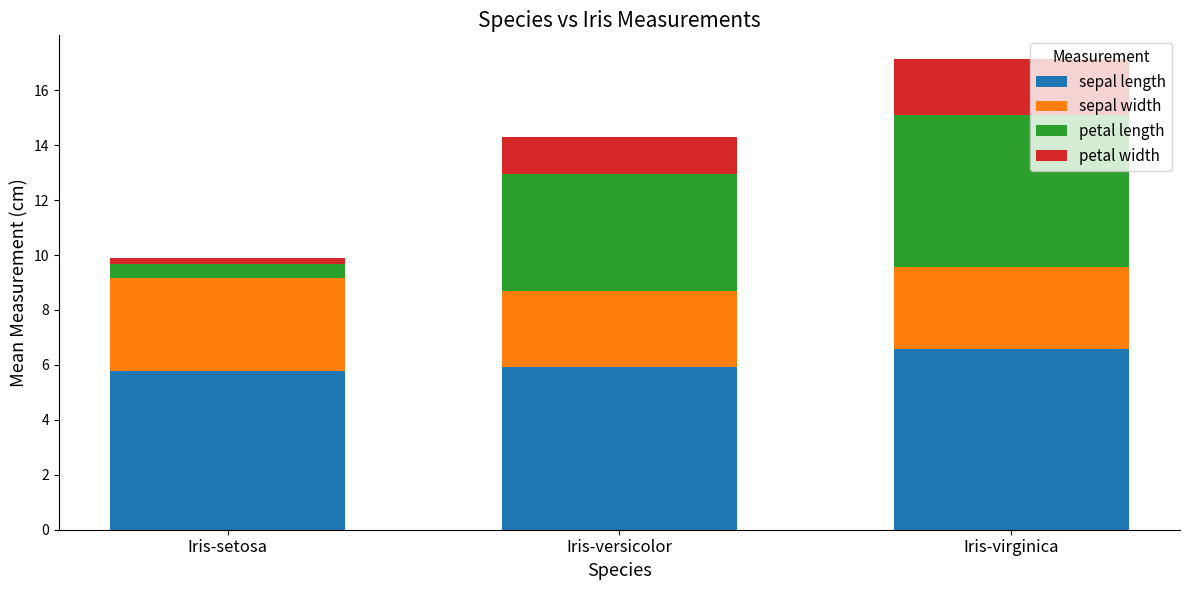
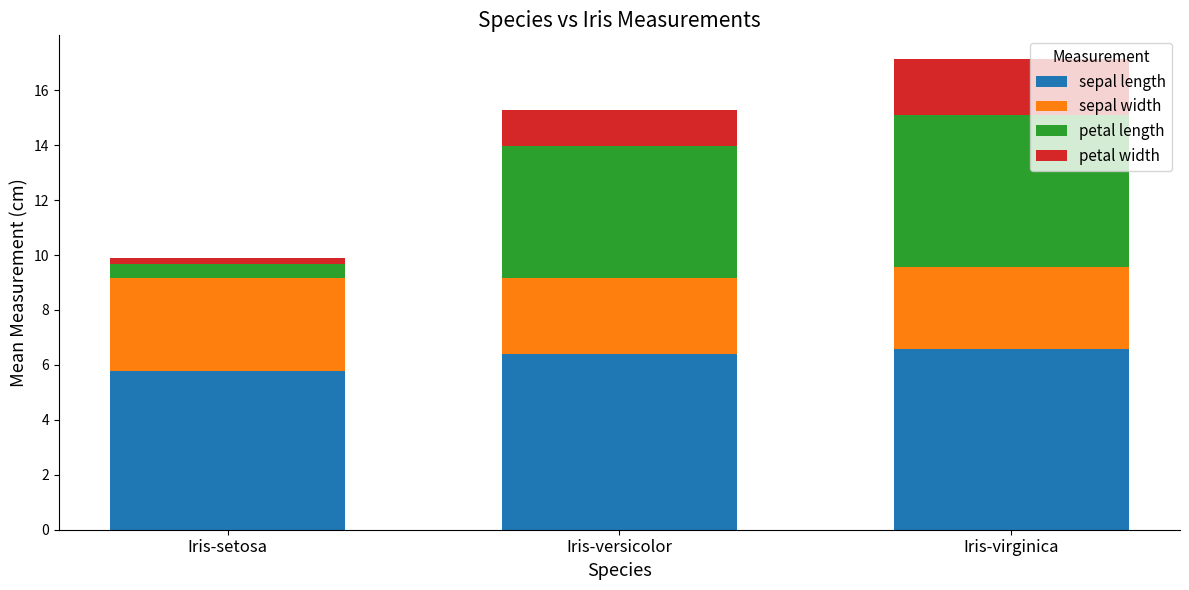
  {
    "sepal length": {
      "Iris-setosa": 5.8,
-     "Iris-versicolor": 5.9,
+     "Iris-versicolor": 6.4,
      "Iris-virginica": 6.6
    },
    "sepal width": {
      "Iris-setosa": 3.4,
      "Iris-versicolor": 2.8,
      "Iris-virginica": 3.0
    },
    "petal length": {
      "Iris-setosa": 0.5,
-     "Iris-versicolor": 4.3,
+     "Iris-versicolor": 4.8,
      "Iris-virginica": 5.6
    },
    "petal width": {
      "Iris-setosa": 0.2,
      "Iris-versicolor": 1.3,
      "Iris-virginica": 2.0
    }
  }
